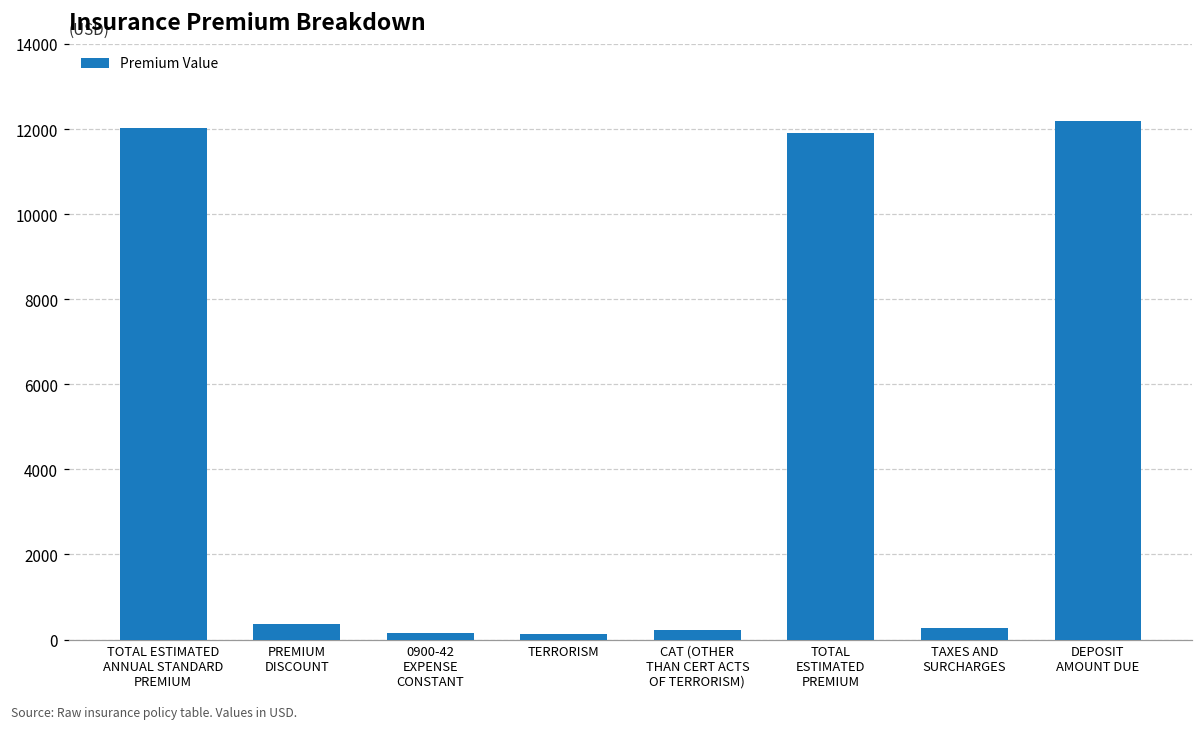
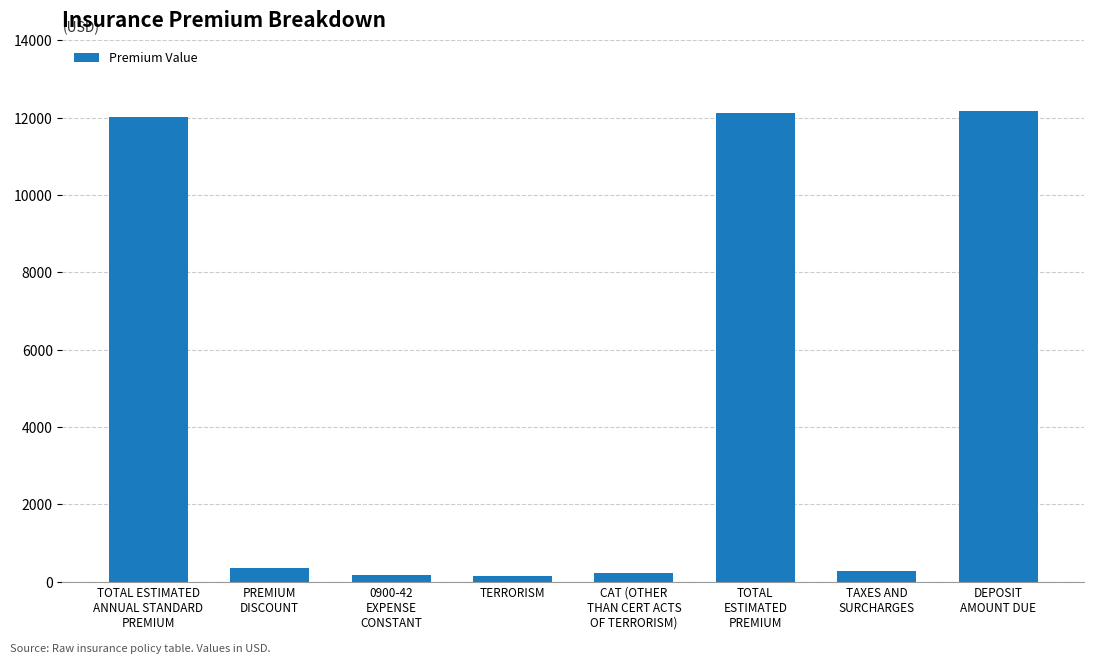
  {
    "TOTAL ESTIMATED ANNUAL STANDARD PREMIUM": 12000,
    "PREMIUM DISCOUNT": 400,
    "0900-42 EXPENSE CONSTANT": 200,
    "TERRORISM": 100,
    "CAT (OTHER THAN CERT ACTS OF TERRORISM)": 200,
-   "TOTAL ESTIMATED PREMIUM": 11900,
+   "TOTAL ESTIMATED PREMIUM": 12100,
    "TAXES AND SURCHARGES": 300,
    "DEPOSIT AMOUNT DUE": 12200
  }
